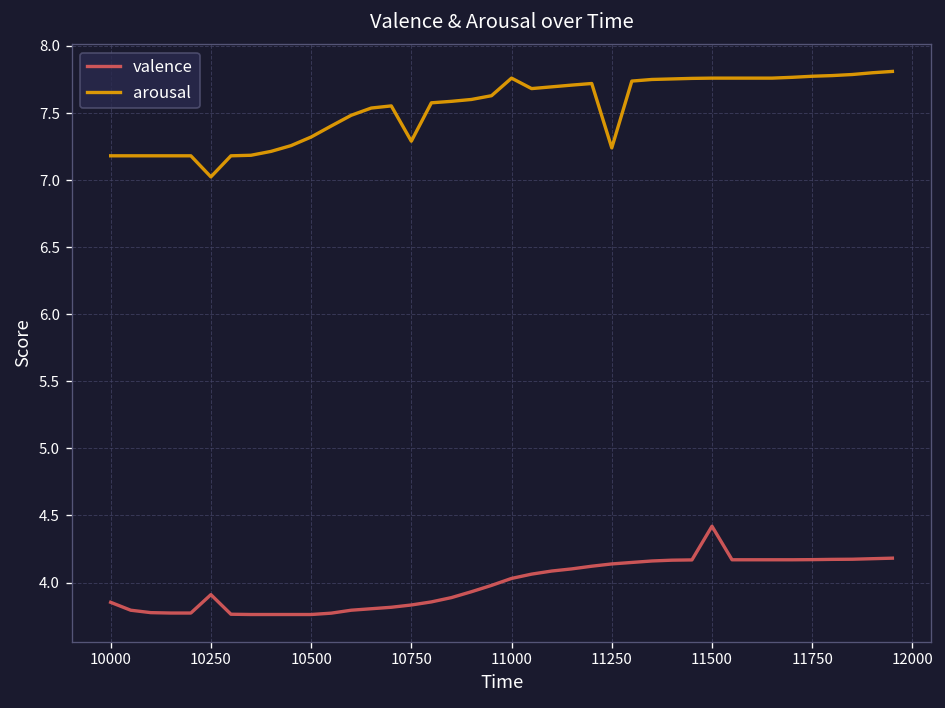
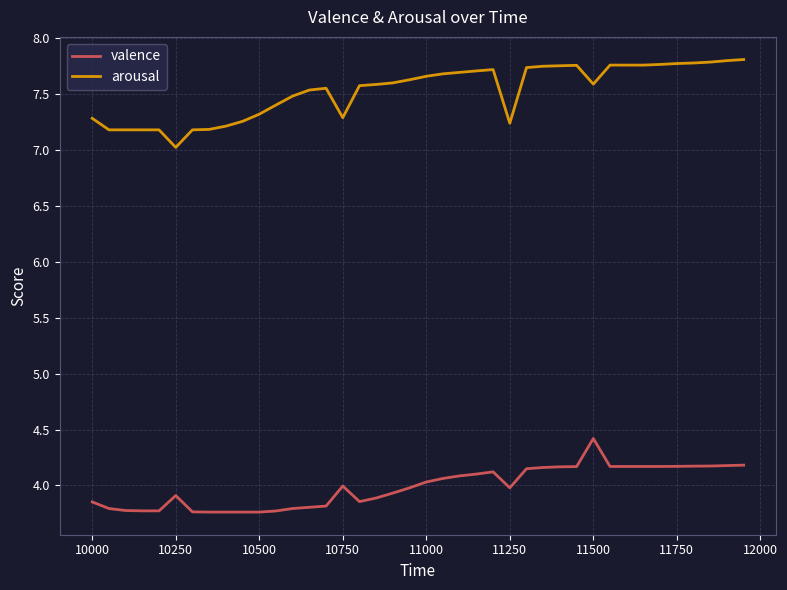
  {
    "valence": {
      "10000": 3.85,
      "10250": 3.91,
      "10500": 3.76,
-     "10750": 3.83,
+     "10750": 4.00,
      "11000": 4.03,
-     "11250": 4.14,
+     "11250": 3.98,
      "11500": 4.42,
      "11750": 4.17
    },
    "arousal": {
-     "10000": 7.18,
+     "10000": 7.28,
      "10250": 7.02,
      "10500": 7.32,
      "10750": 7.29,
-     "11000": 7.76,
+     "11000": 7.66,
      "11250": 7.24,
-     "11500": 7.76,
+     "11500": 7.59,
      "11750": 7.77
    }
  }
